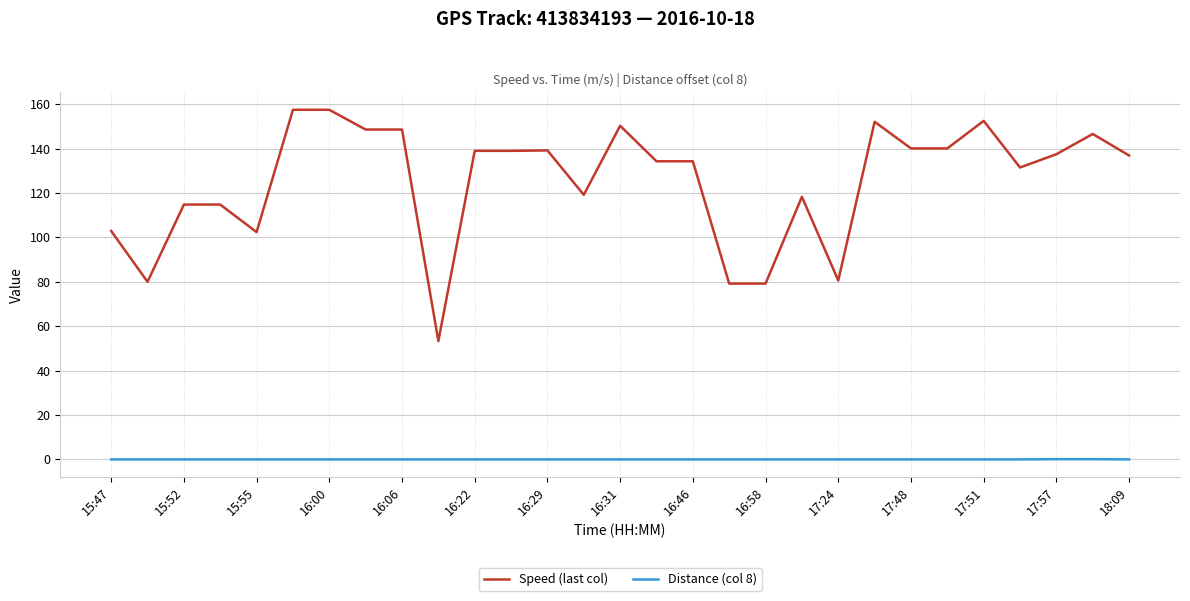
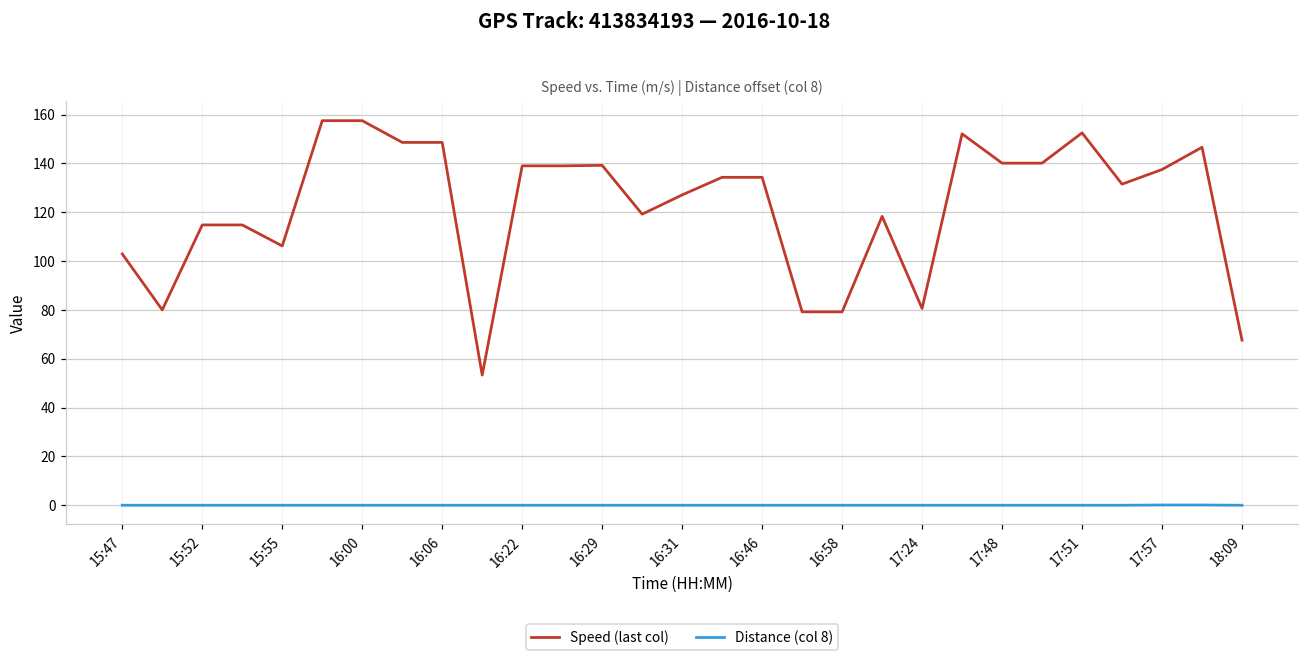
  {
    "Speed (last col)": {
      "15:47": 103,
      "15:52": 115,
-     "15:55": 102,
+     "15:55": 106,
      "16:00": 158,
      "16:06": 149,
      "16:22": 139,
      "16:29": 139,
-     "16:31": 150,
+     "16:31": 127,
      "16:46": 134,
      "16:58": 79,
      "17:24": 81,
      "17:48": 140,
      "17:51": 153,
      "17:57": 138,
-     "18:09": 137
+     "18:09": 68
    },
    "Distance (col 8)": {
      "15:47": 0,
      "15:52": 0,
      "15:55": 0,
      "16:00": 0,
      "16:06": 0,
      "16:22": 0,
      "16:29": 0,
      "16:31": 0,
      "16:46": 0,
      "16:58": 0,
      "17:24": 0,
      "17:48": 0,
      "17:51": 0,
      "17:57": 0,
      "18:09": 0
    }
  }
